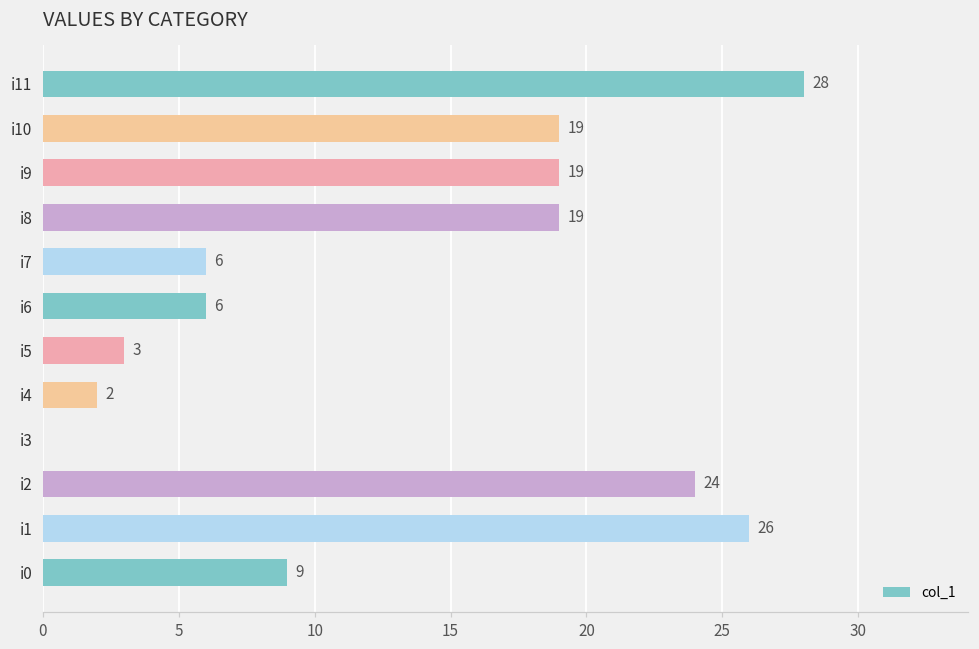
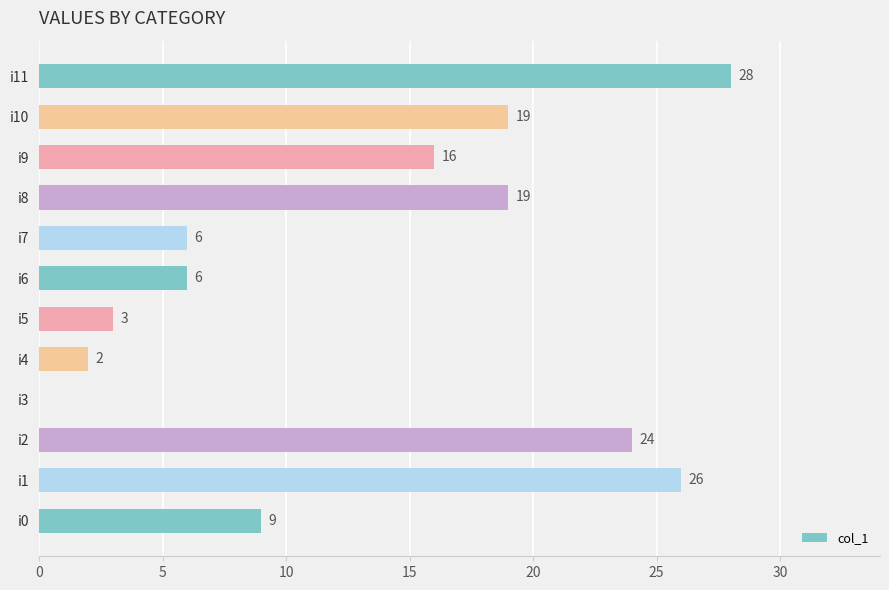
  {
    "i11": 28,
    "i10": 19,
-   "i9": 19,
+   "i9": 16,
    "i8": 19,
    "i7": 6,
    "i6": 6,
    "i5": 3,
    "i4": 2,
    "i2": 24,
    "i1": 26,
    "i0": 9
  }
